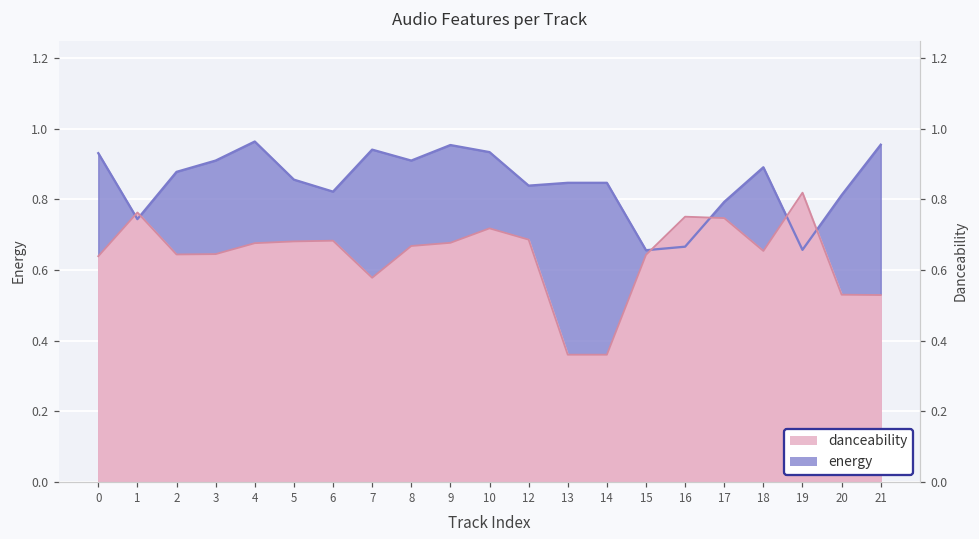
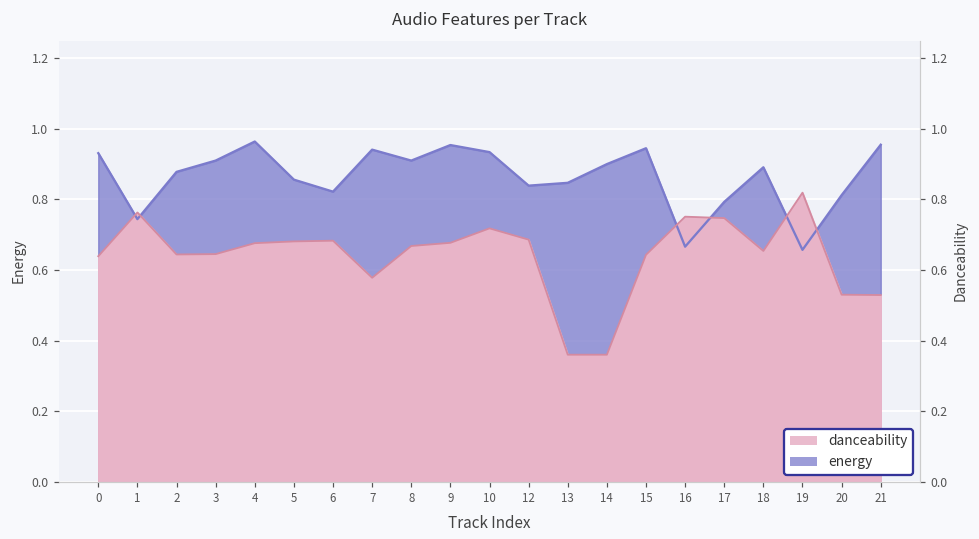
  {
    "energy": {
      "0": 0.93,
      "1": 0.74,
      "2": 0.88,
      "3": 0.91,
      "4": 0.96,
      "5": 0.86,
      "6": 0.82,
      "7": 0.94,
      "8": 0.91,
      "9": 0.95,
      "10": 0.93,
      "12": 0.84,
      "13": 0.85,
-     "14": 0.85,
-     "15": 0.66,
+     "14": 0.90,
+     "15": 0.95,
      "16": 0.67,
      "17": 0.79,
      "18": 0.89,
      "19": 0.66,
      "20": 0.81,
      "21": 0.96
    },
    "danceability": {
      "0": 0.64,
      "1": 0.76,
      "2": 0.64,
      "3": 0.65,
      "4": 0.68,
      "5": 0.68,
      "6": 0.68,
      "7": 0.58,
      "8": 0.67,
      "9": 0.68,
      "10": 0.72,
      "12": 0.69,
      "13": 0.36,
      "14": 0.36,
      "15": 0.64,
      "16": 0.75,
      "17": 0.75,
      "18": 0.65,
      "19": 0.82,
      "20": 0.53,
      "21": 0.53
    }
  }
